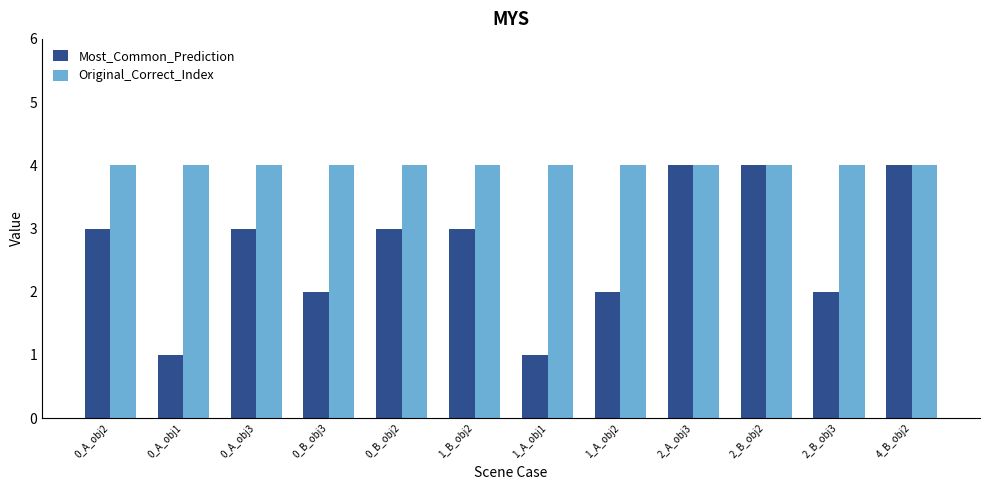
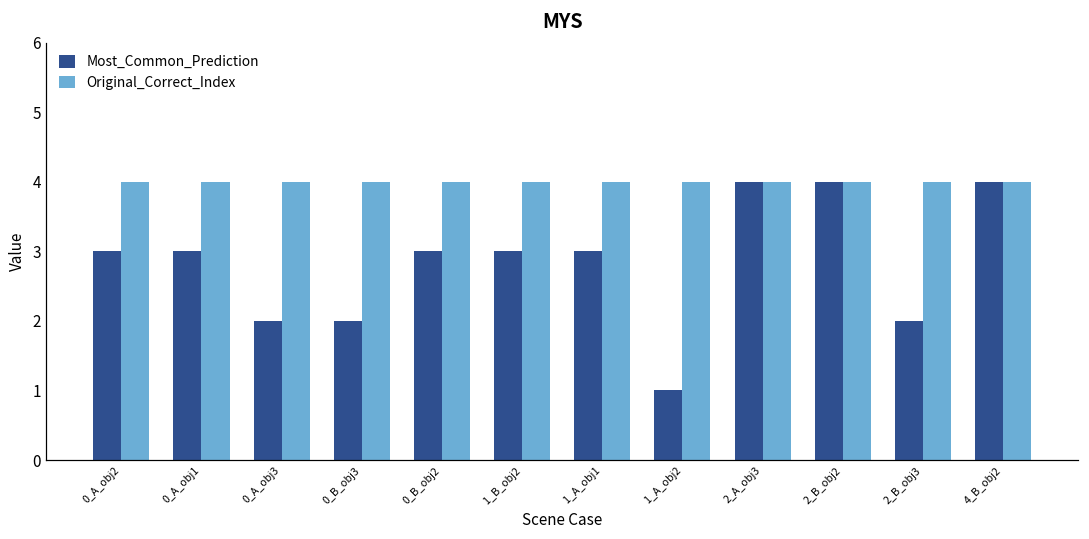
  {
    "Most_Common_Prediction": {
      "0_A_obj2": 3,
-     "0_A_obj1": 1,
-     "0_A_obj3": 3,
+     "0_A_obj1": 3,
+     "0_A_obj3": 2,
      "0_B_obj3": 2,
      "0_B_obj2": 3,
      "1_B_obj2": 3,
-     "1_A_obj1": 1,
-     "1_A_obj2": 2,
+     "1_A_obj1": 3,
+     "1_A_obj2": 1,
      "2_A_obj3": 4,
      "2_B_obj2": 4,
      "2_B_obj3": 2,
      "4_B_obj2": 4
    },
    "Original_Correct_Index": {
      "0_A_obj2": 4,
      "0_A_obj1": 4,
      "0_A_obj3": 4,
      "0_B_obj3": 4,
      "0_B_obj2": 4,
      "1_B_obj2": 4,
      "1_A_obj1": 4,
      "1_A_obj2": 4,
      "2_A_obj3": 4,
      "2_B_obj2": 4,
      "2_B_obj3": 4,
      "4_B_obj2": 4
    }
  }
